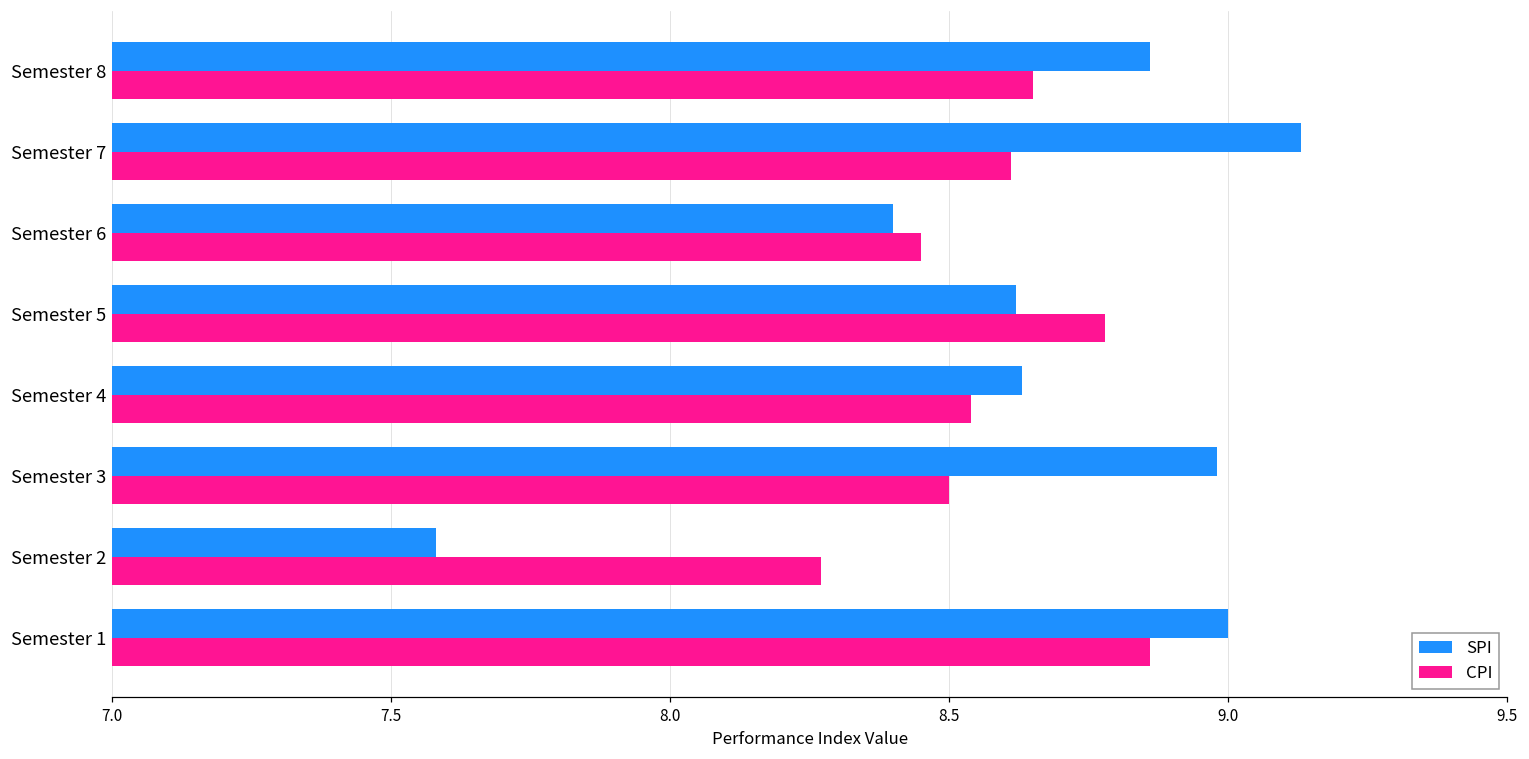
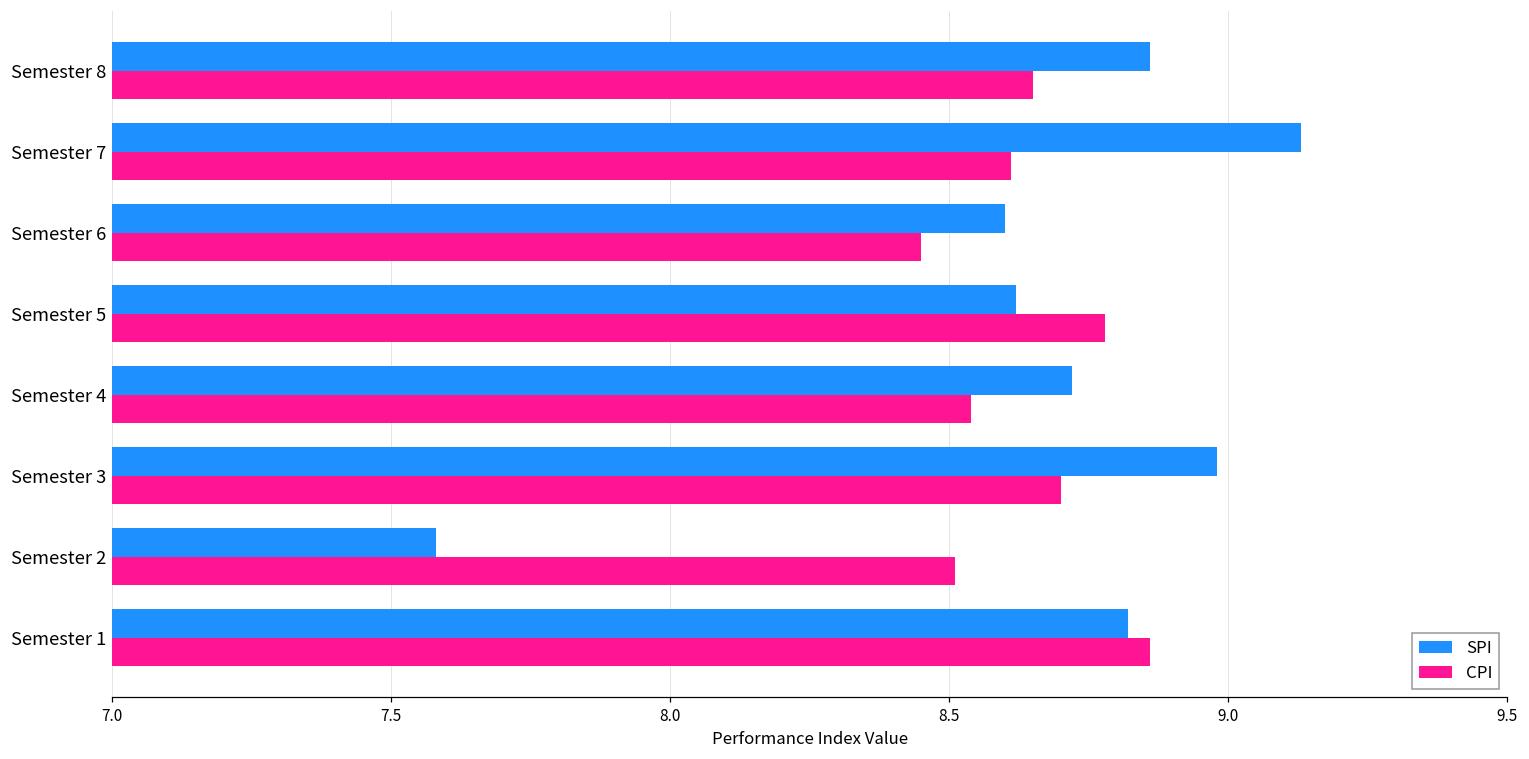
  {
    "SPI": {
      "Semester 8": 8.86,
      "Semester 7": 9.13,
-     "Semester 6": 8.4,
+     "Semester 6": 8.6,
      "Semester 5": 8.62,
-     "Semester 4": 8.63,
+     "Semester 4": 8.72,
      "Semester 3": 8.98,
      "Semester 2": 7.58,
-     "Semester 1": 9.00
+     "Semester 1": 8.82
    },
    "CPI": {
      "Semester 8": 8.65,
      "Semester 7": 8.61,
      "Semester 6": 8.45,
      "Semester 5": 8.78,
      "Semester 4": 8.54,
-     "Semester 3": 8.5,
-     "Semester 2": 8.27,
+     "Semester 3": 8.7,
+     "Semester 2": 8.51,
      "Semester 1": 8.86
    }
  }
